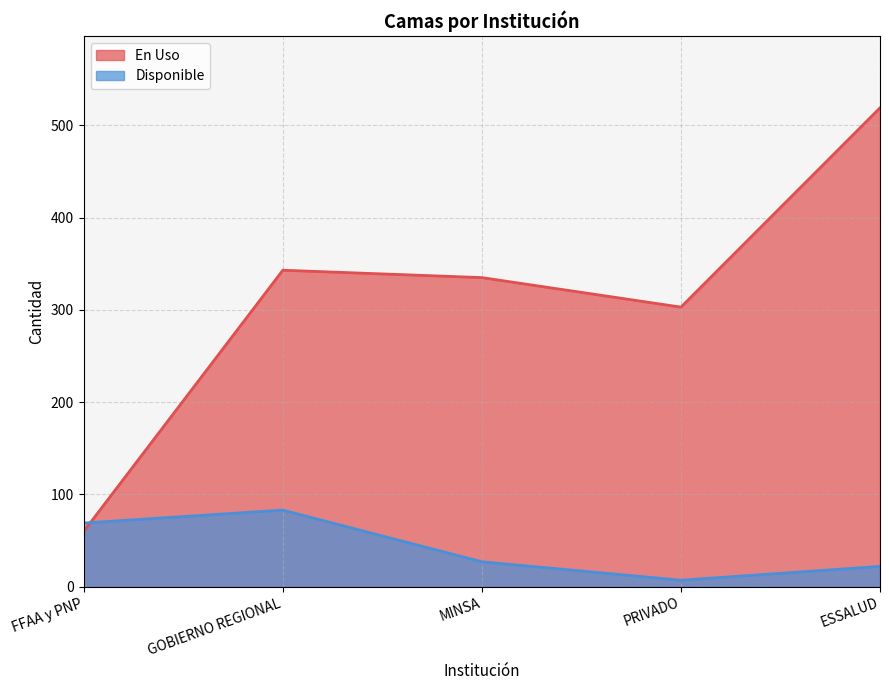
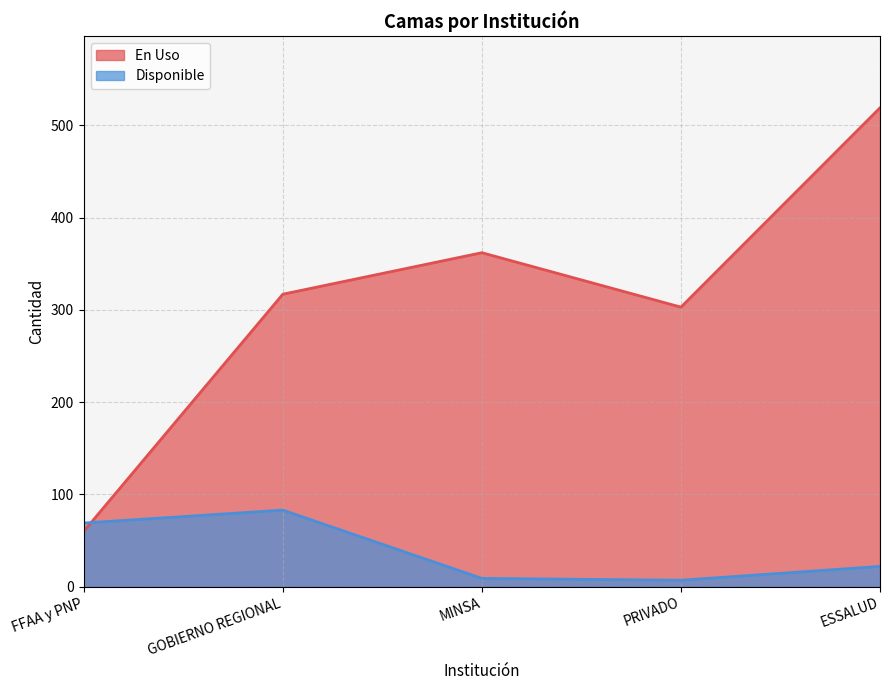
  {
    "En Uso": {
      "FFAA y PNP": 60,
-     "GOBIERNO REGIONAL": 340,
-     "MINSA": 340,
+     "GOBIERNO REGIONAL": 320,
+     "MINSA": 360,
      "PRIVADO": 300,
      "ESSALUD": 520
    },
    "Disponible": {
      "FFAA y PNP": 70,
      "GOBIERNO REGIONAL": 80,
-     "MINSA": 30,
+     "MINSA": 10,
      "PRIVADO": 10,
      "ESSALUD": 20
    }
  }
